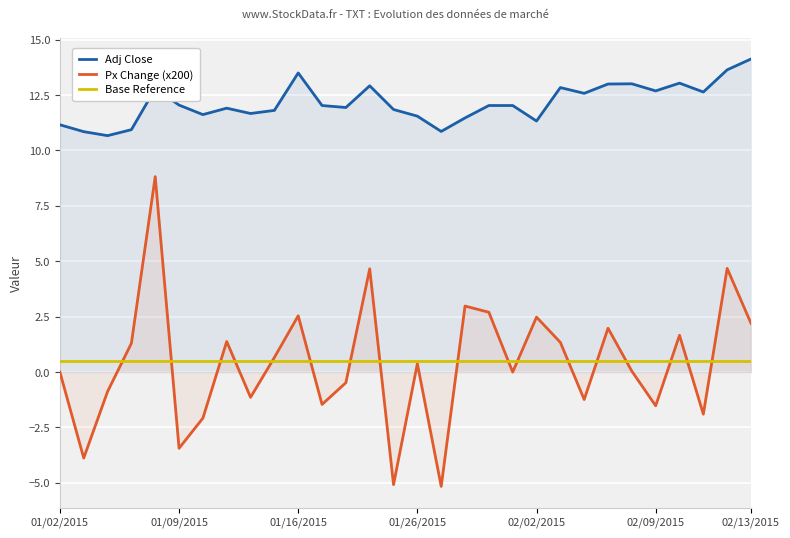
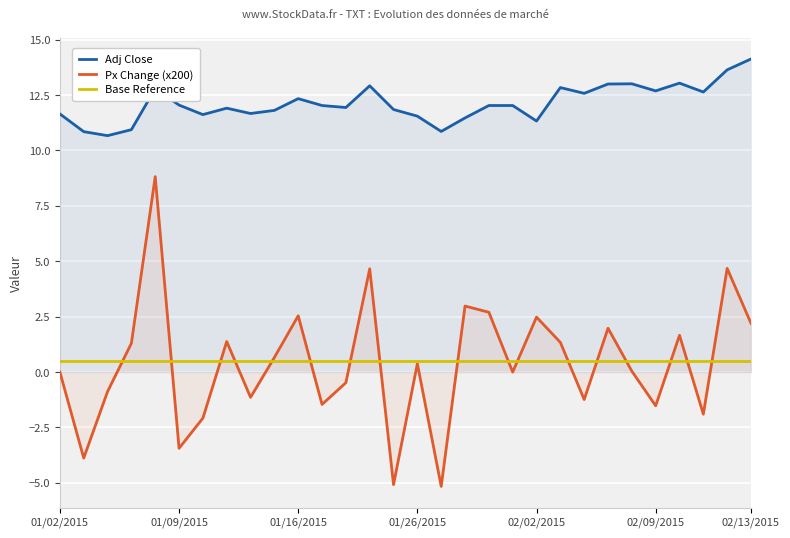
  {
    "Adj Close": {
-     "01/02/2015": 11.2,
+     "01/02/2015": 11.6,
      "01/09/2015": 12.0,
-     "01/16/2015": 13.5,
+     "01/16/2015": 12.3,
      "01/26/2015": 11.5,
      "02/02/2015": 11.3,
      "02/09/2015": 12.7,
      "02/13/2015": 14.1
    },
    "Base Reference": {
      "01/02/2015": 0.5,
      "01/09/2015": 0.5,
      "01/16/2015": 0.5,
      "01/26/2015": 0.5,
      "02/02/2015": 0.5,
      "02/09/2015": 0.5,
      "02/13/2015": 0.5
    }
  }
